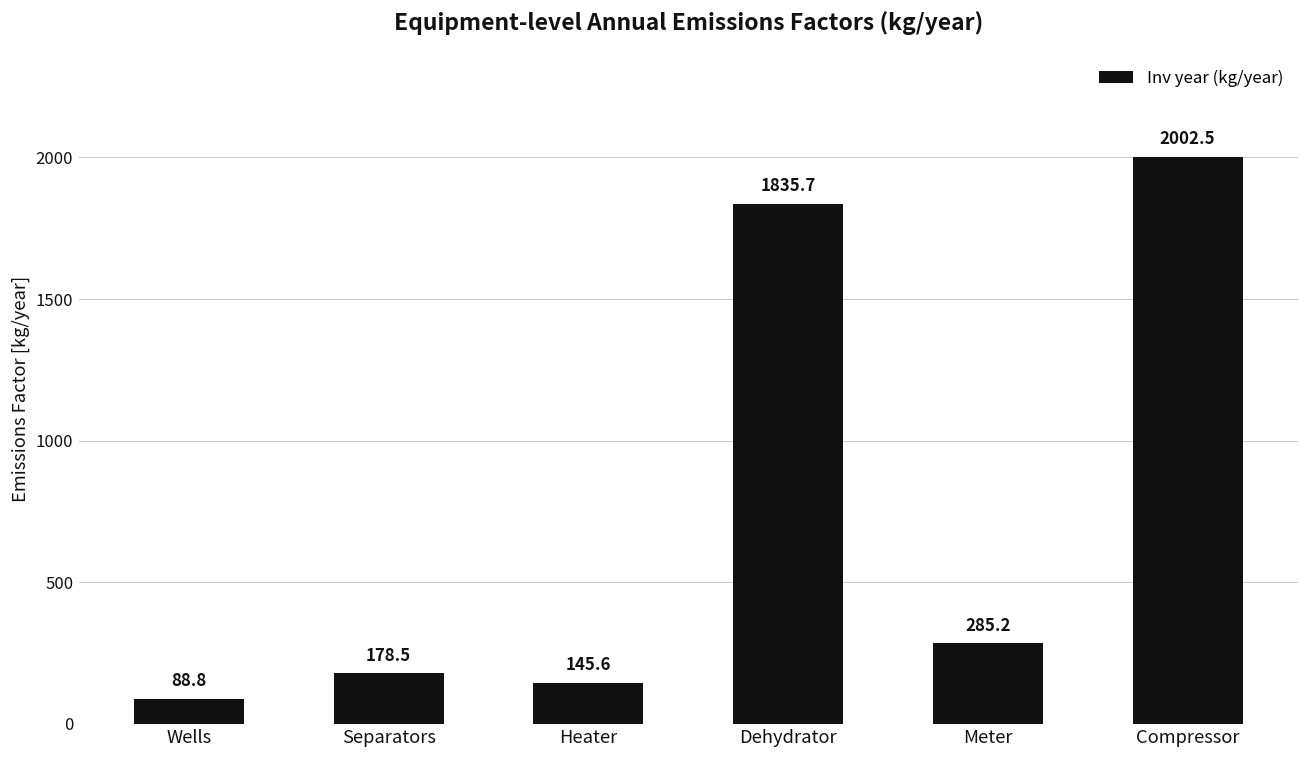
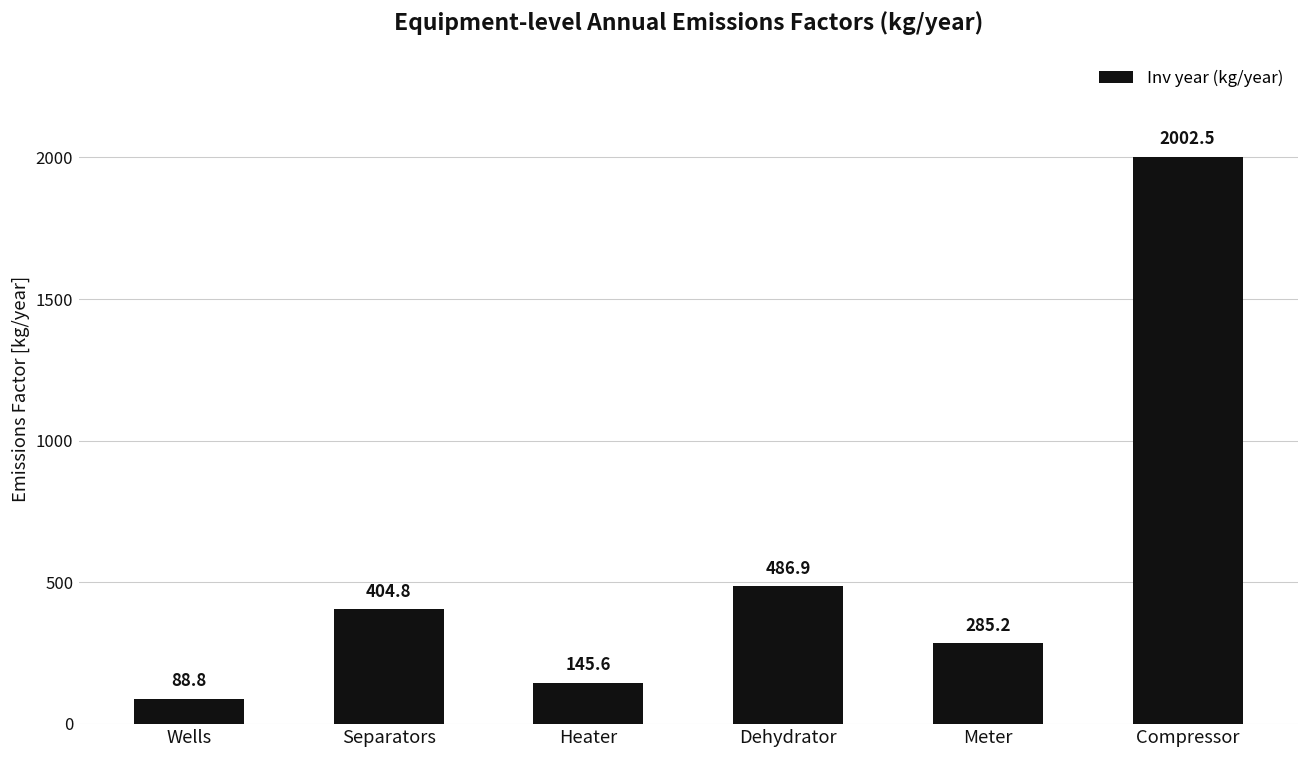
  {
    "Wells": 88.8,
-   "Separators": 178.5,
+   "Separators": 404.8,
    "Heater": 145.6,
-   "Dehydrator": 1835.7,
+   "Dehydrator": 486.9,
    "Meter": 285.2,
    "Compressor": 2002.5
  }
